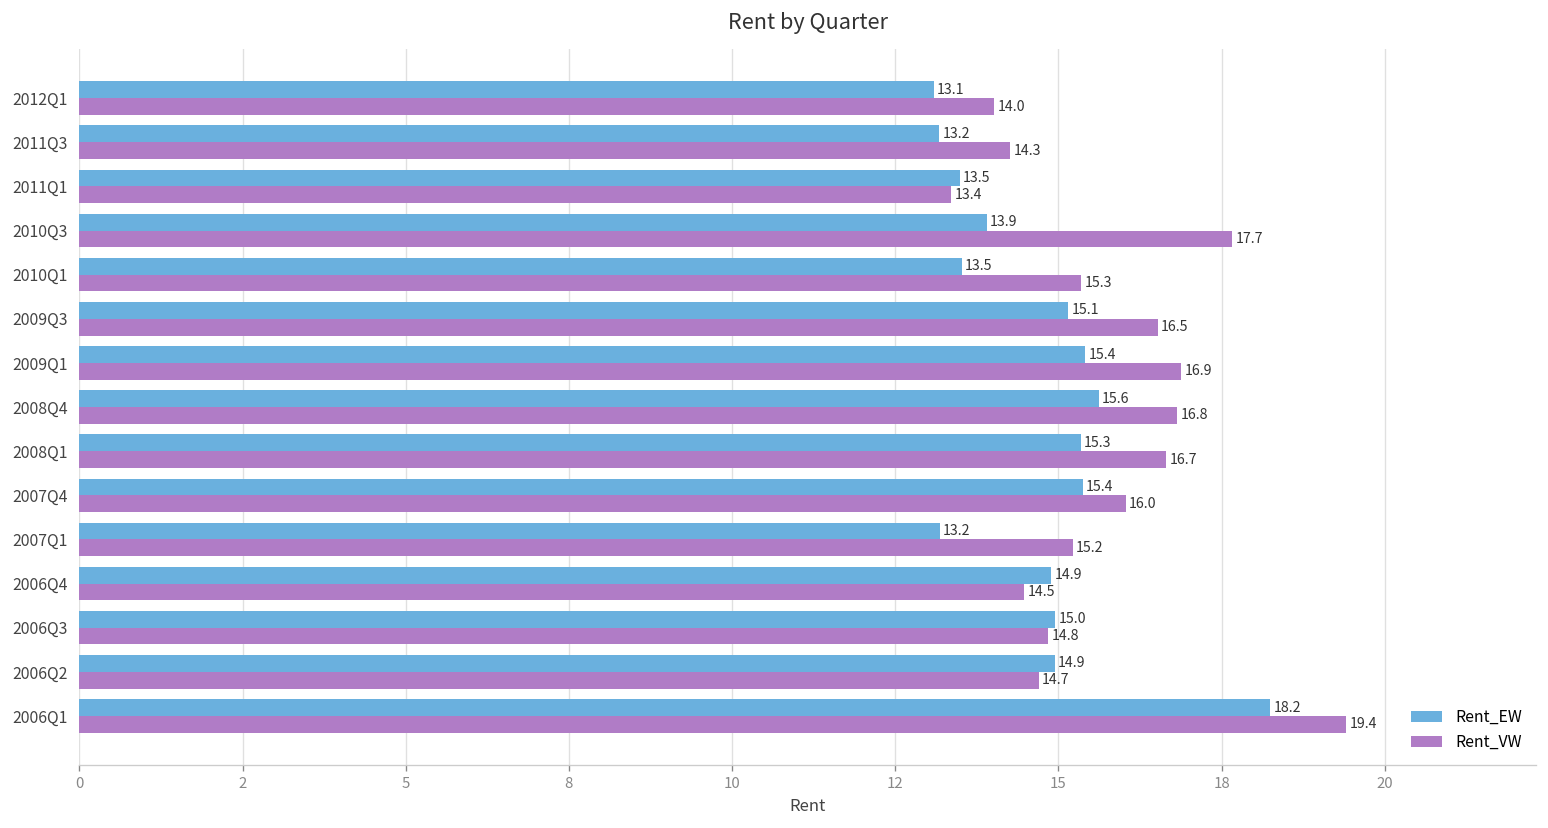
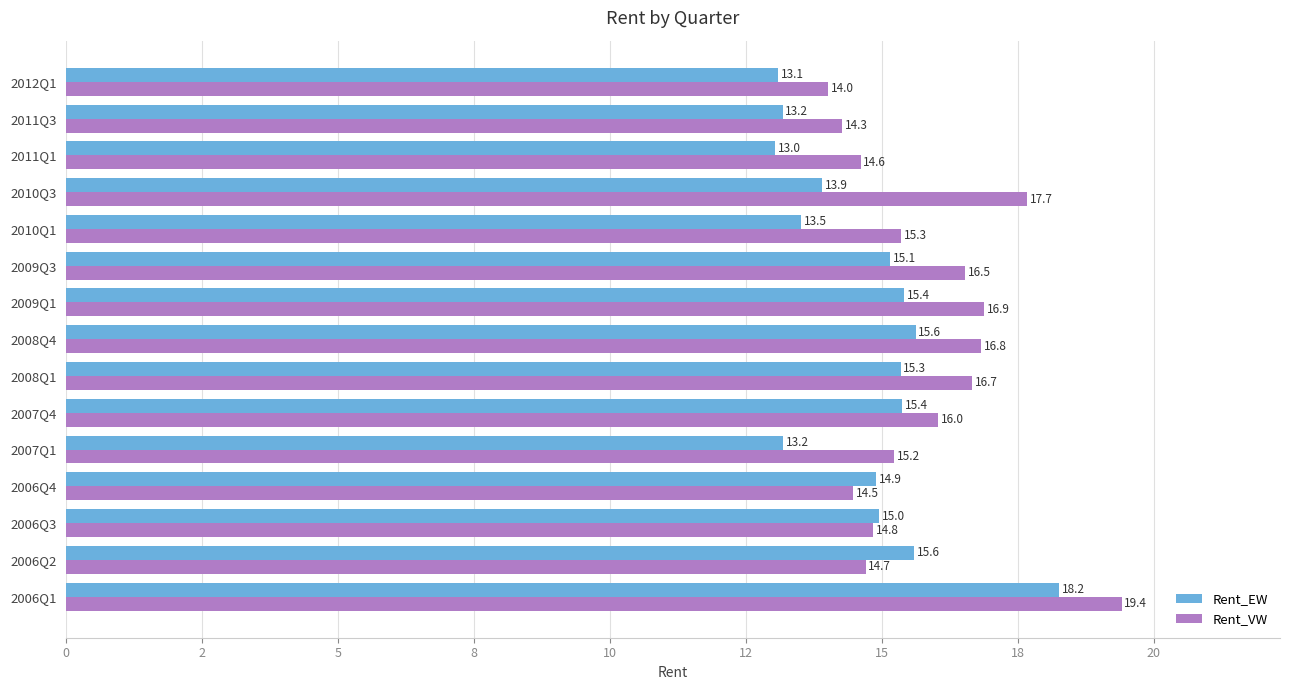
  {
    "Rent_EW": {
      "2012Q1": 13.1,
      "2011Q3": 13.2,
-     "2011Q1": 13.5,
+     "2011Q1": 13.0,
      "2010Q3": 13.9,
      "2010Q1": 13.5,
      "2009Q3": 15.1,
      "2009Q1": 15.4,
      "2008Q4": 15.6,
      "2008Q1": 15.3,
      "2007Q4": 15.4,
      "2007Q1": 13.2,
      "2006Q4": 14.9,
      "2006Q3": 15.0,
-     "2006Q2": 14.9,
+     "2006Q2": 15.6,
      "2006Q1": 18.2
    },
    "Rent_VW": {
      "2012Q1": 14.0,
      "2011Q3": 14.3,
-     "2011Q1": 13.4,
+     "2011Q1": 14.6,
      "2010Q3": 17.7,
      "2010Q1": 15.3,
      "2009Q3": 16.5,
      "2009Q1": 16.9,
      "2008Q4": 16.8,
      "2008Q1": 16.7,
      "2007Q4": 16.0,
      "2007Q1": 15.2,
      "2006Q4": 14.5,
      "2006Q3": 14.8,
      "2006Q2": 14.7,
      "2006Q1": 19.4
    }
  }
